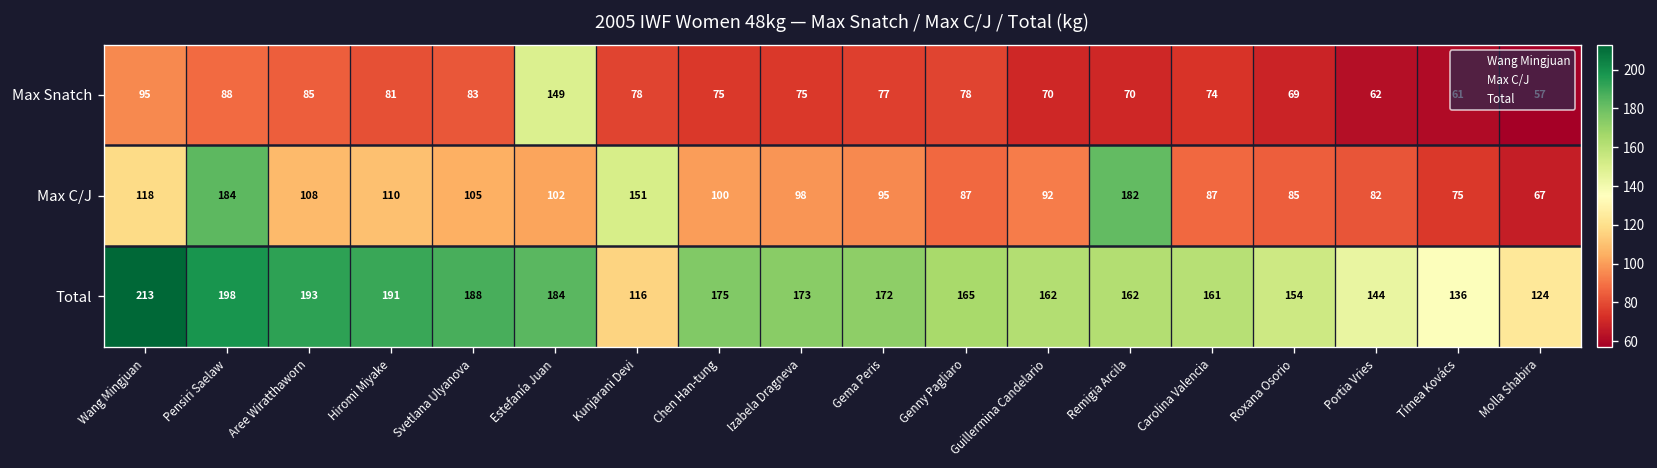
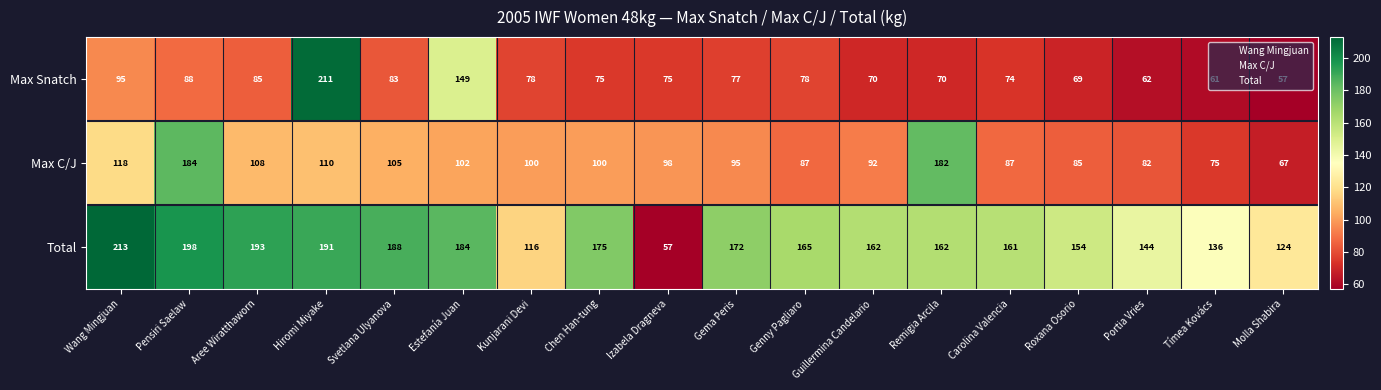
  {
    "Max Snatch": {
      "Wang Mingjuan": 95,
      "Pensiri Saelaw": 88,
      "Aree Wiratthaworn": 85,
-     "Hiromi Miyake": 81,
+     "Hiromi Miyake": 211,
      "Svetlana Ulyanova": 83,
      "Estefanía Juan": 149,
      "Kunjarani Devi": 78,
      "Chen Han-tung": 75,
      "Izabela Dragneva": 75,
      "Gema Peris": 77,
      "Genny Pagliaro": 78,
      "Guillermina Candelario": 70,
      "Remigia Arcila": 70,
      "Carolina Valencia": 74,
      "Roxana Osorio": 69,
      "Portia Vries": 62
    },
    "Max C/J": {
      "Wang Mingjuan": 118,
      "Pensiri Saelaw": 184,
      "Aree Wiratthaworn": 108,
      "Hiromi Miyake": 110,
      "Svetlana Ulyanova": 105,
      "Estefanía Juan": 102,
-     "Kunjarani Devi": 151,
+     "Kunjarani Devi": 100,
      "Chen Han-tung": 100,
      "Izabela Dragneva": 98,
      "Gema Peris": 95,
      "Genny Pagliaro": 87,
      "Guillermina Candelario": 92,
      "Remigia Arcila": 182,
      "Carolina Valencia": 87,
      "Roxana Osorio": 85,
      "Portia Vries": 82,
      "Tímea Kovács": 75,
      "Molla Shabira": 67
    },
    "Total": {
      "Wang Mingjuan": 213,
      "Pensiri Saelaw": 198,
      "Aree Wiratthaworn": 193,
      "Hiromi Miyake": 191,
      "Svetlana Ulyanova": 188,
      "Estefanía Juan": 184,
      "Kunjarani Devi": 116,
      "Chen Han-tung": 175,
-     "Izabela Dragneva": 173,
+     "Izabela Dragneva": 57,
      "Gema Peris": 172,
      "Genny Pagliaro": 165,
      "Guillermina Candelario": 162,
      "Remigia Arcila": 162,
      "Carolina Valencia": 161,
      "Roxana Osorio": 154,
      "Portia Vries": 144,
      "Tímea Kovács": 136,
      "Molla Shabira": 124
    }
  }
